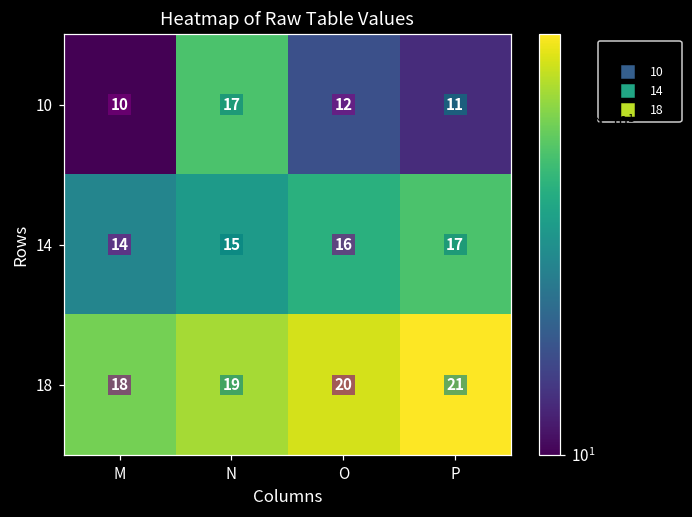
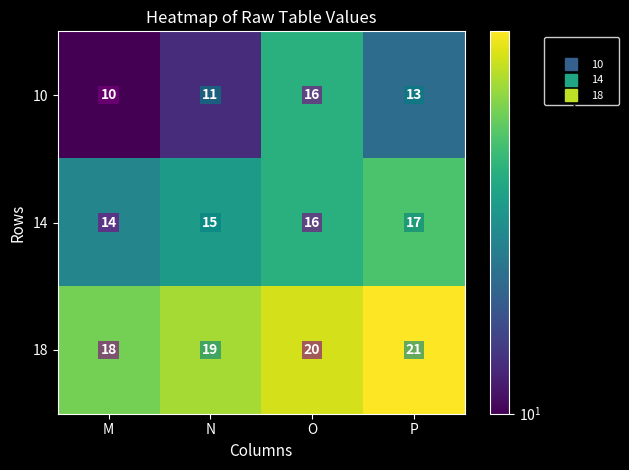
  {
    "10": {
-     "N": 17,
-     "O": 12,
-     "P": 11
+     "N": 11,
+     "O": 16,
+     "P": 13
    }
  }
